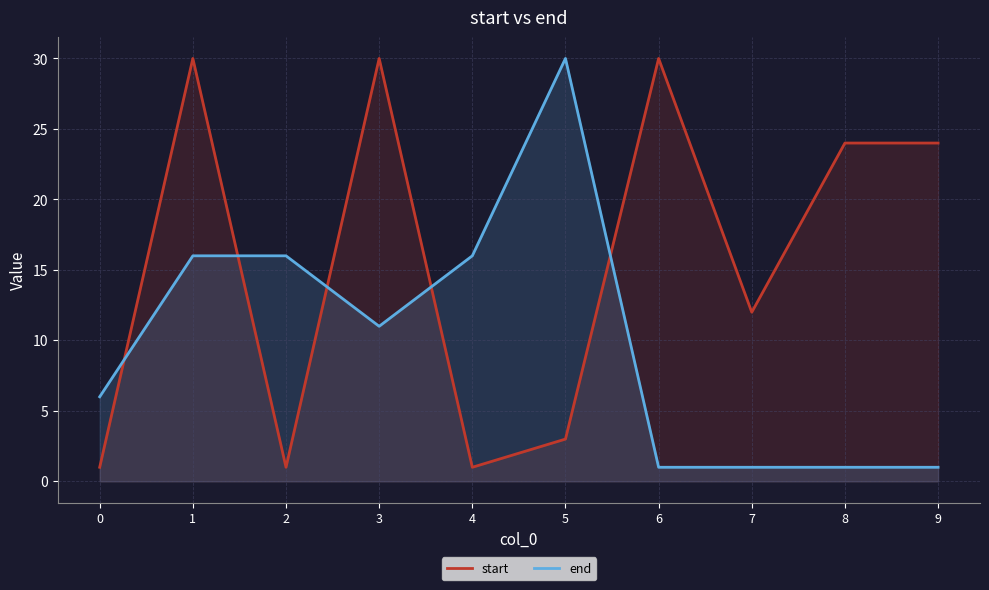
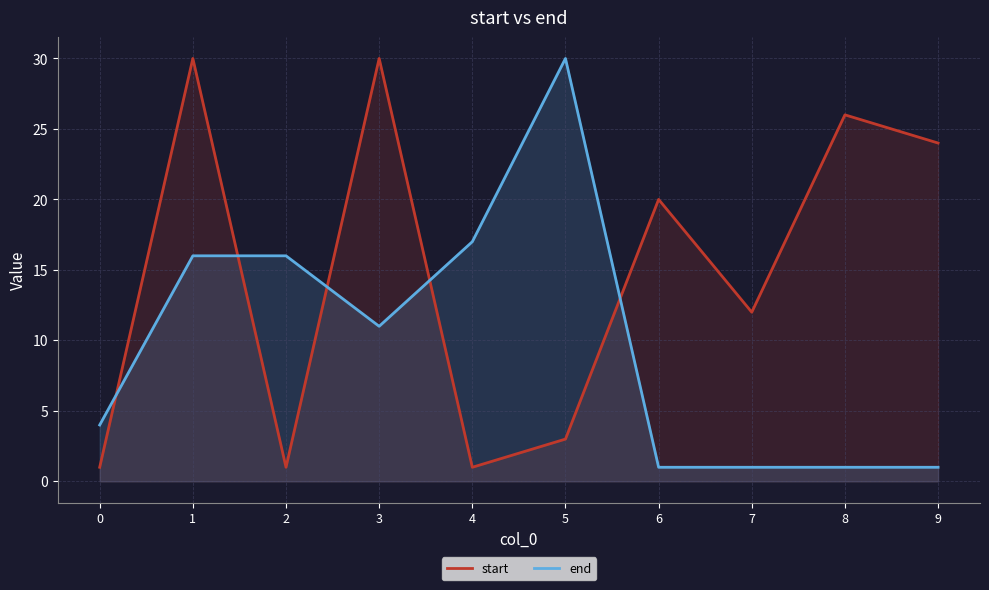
  {
    "start": {
      "0": 1,
      "1": 30,
      "2": 1,
      "3": 30,
      "4": 1,
      "5": 3,
-     "6": 30,
+     "6": 20,
      "7": 12,
-     "8": 24,
+     "8": 26,
      "9": 24
    },
    "end": {
-     "0": 6,
+     "0": 4,
      "1": 16,
      "2": 16,
      "3": 11,
-     "4": 16,
+     "4": 17,
      "5": 30,
      "6": 1,
      "7": 1,
      "8": 1,
      "9": 1
    }
  }
